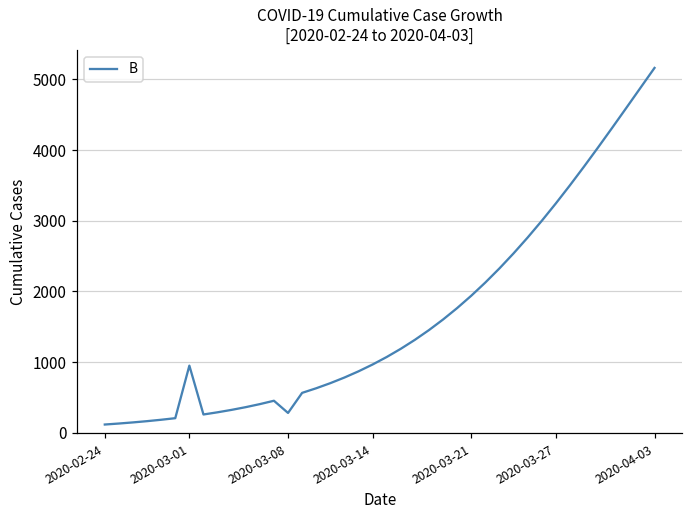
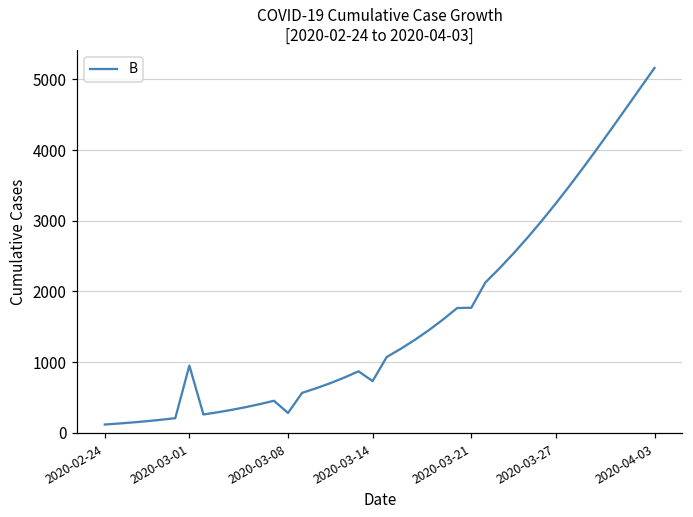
  {
    "2020-02-24": 100,
    "2020-03-01": 900,
    "2020-03-08": 300,
-   "2020-03-14": 1000,
-   "2020-03-21": 1900,
+   "2020-03-14": 700,
+   "2020-03-21": 1800,
    "2020-03-27": 3200,
    "2020-04-03": 5200
  }
